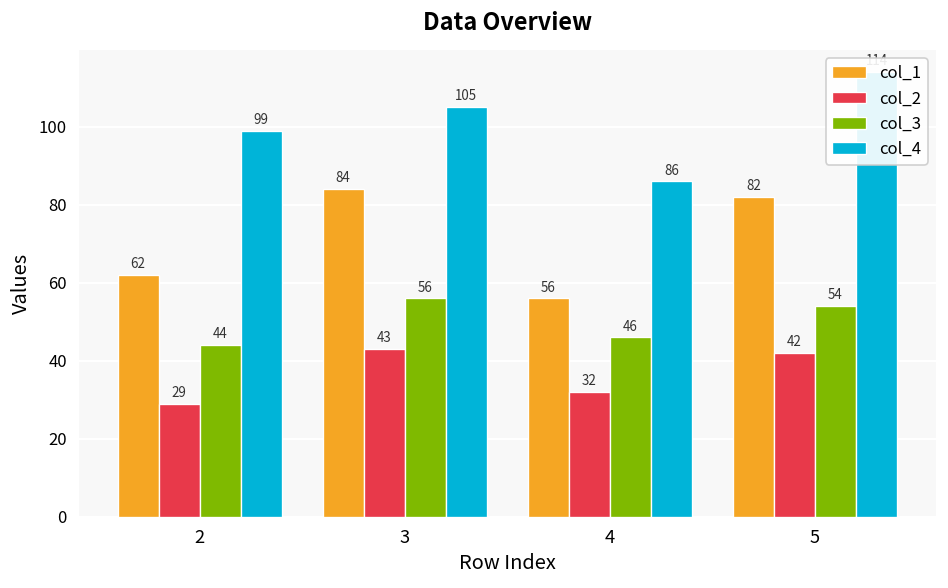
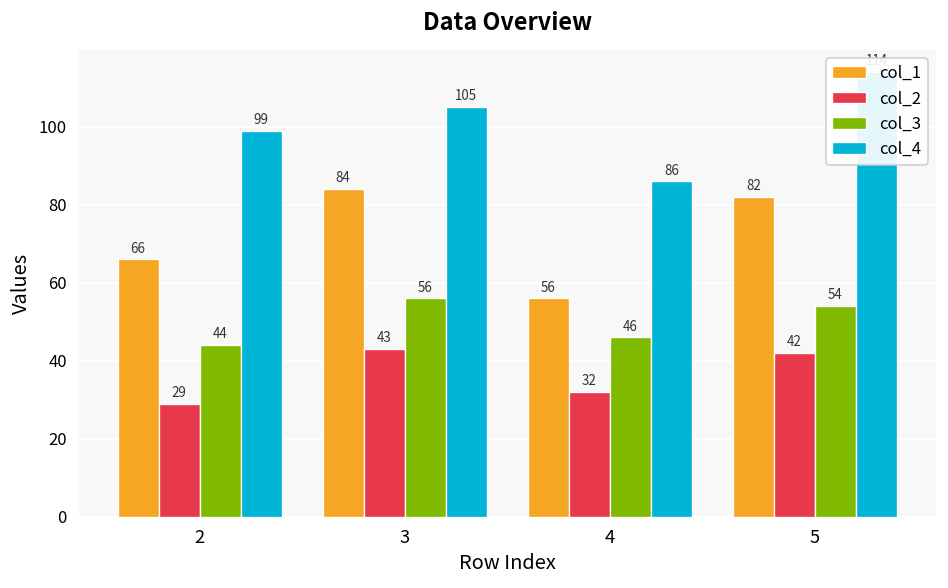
  {
    "col_1": {
-     "2": 62,
+     "2": 66,
      "3": 84,
      "4": 56,
      "5": 82
    },
    "col_2": {
      "2": 29,
      "3": 43,
      "4": 32,
      "5": 42
    },
    "col_3": {
      "2": 44,
      "3": 56,
      "4": 46,
      "5": 54
    },
    "col_4": {
      "2": 99,
      "3": 105,
      "4": 86
    }
  }
